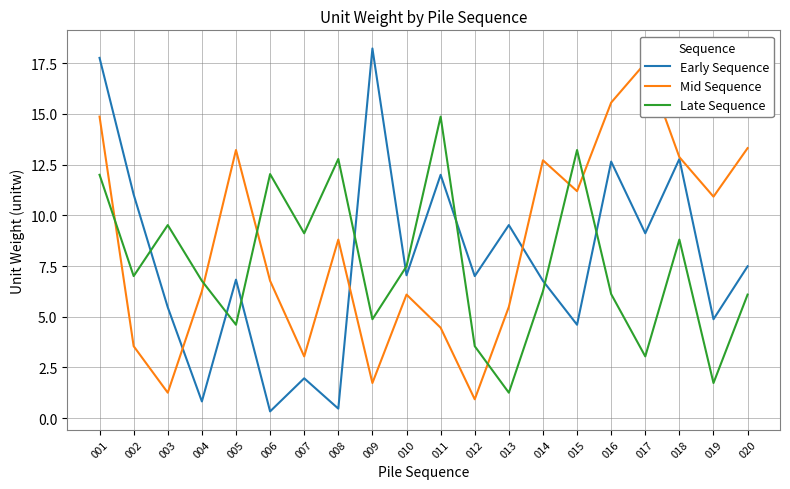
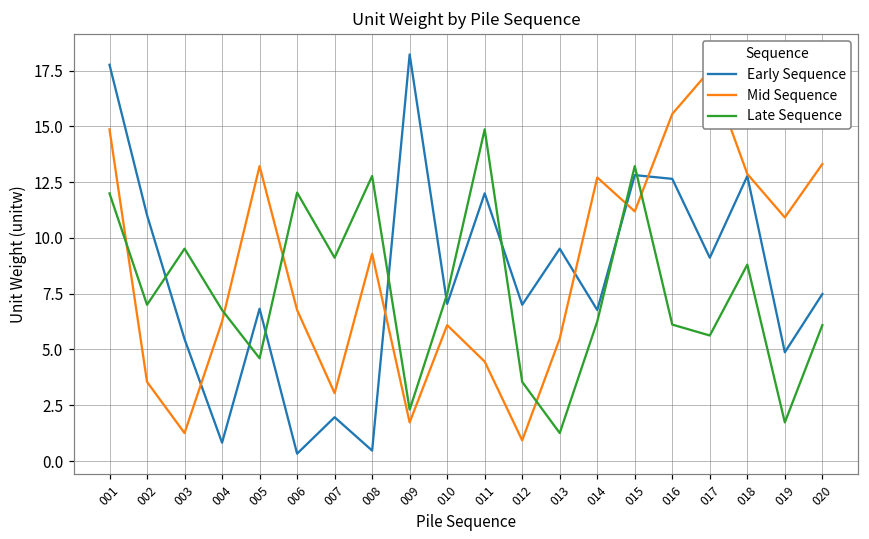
  {
    "Early Sequence": {
      "001": 17.8,
      "002": 11.0,
      "003": 5.5,
      "004": 0.8,
      "005": 6.8,
      "006": 0.3,
      "007": 2.0,
      "008": 0.5,
      "009": 18.2,
      "010": 7.0,
      "011": 12.0,
      "012": 7.0,
      "013": 9.5,
      "014": 6.8,
-     "015": 4.6,
+     "015": 12.8,
      "016": 12.6,
      "017": 9.1,
      "019": 4.9,
      "020": 7.5
    },
    "Mid Sequence": {
      "001": 14.9,
      "002": 3.5,
      "003": 1.3,
      "004": 6.3,
      "005": 13.2,
      "006": 6.8,
      "007": 3.0,
-     "008": 8.8,
+     "008": 9.3,
      "009": 1.7,
      "010": 6.1,
      "011": 4.5,
      "012": 0.9,
      "013": 5.5,
      "014": 12.7,
      "015": 11.2,
      "016": 15.6,
      "019": 10.9,
      "020": 13.3
    },
    "Late Sequence": {
      "001": 12.0,
      "002": 7.0,
      "003": 9.5,
      "004": 6.8,
      "005": 4.6,
      "006": 12.0,
      "007": 9.1,
      "008": 12.8,
-     "009": 4.9,
+     "009": 2.3,
      "010": 7.5,
      "011": 14.9,
      "012": 3.5,
      "013": 1.3,
      "014": 6.3,
      "015": 13.2,
      "016": 6.1,
-     "017": 3.0,
+     "017": 5.6,
      "018": 8.8,
      "019": 1.7,
      "020": 6.1
    }
  }
